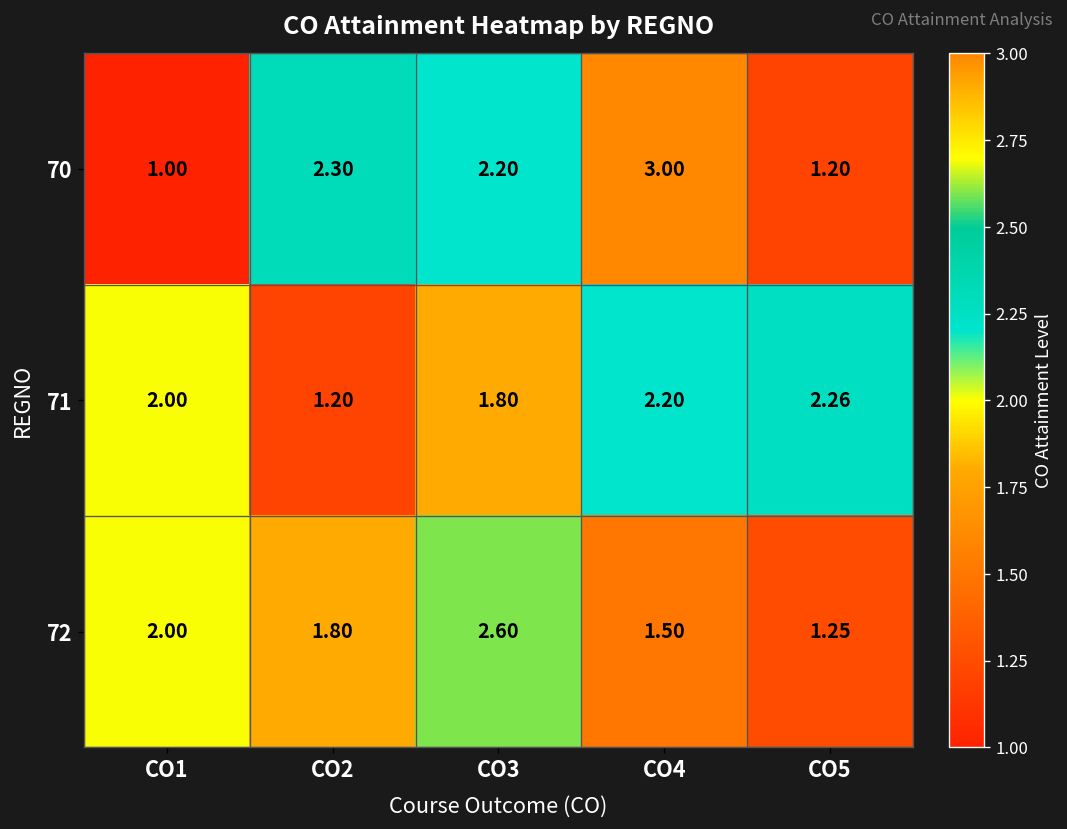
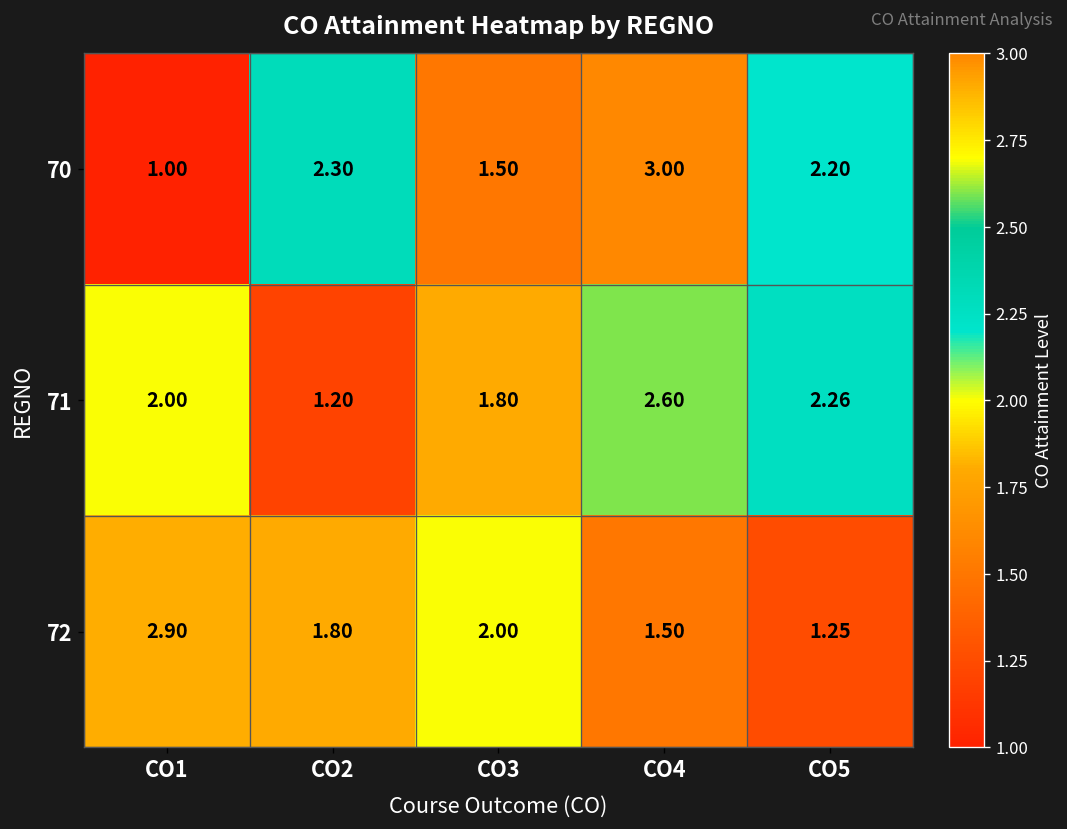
  {
    "70": {
      "CO1": 1.00,
      "CO2": 2.30,
-     "CO3": 2.20,
+     "CO3": 1.50,
      "CO4": 3.00,
-     "CO5": 1.20
+     "CO5": 2.20
    },
    "71": {
      "CO1": 2.00,
      "CO2": 1.20,
      "CO3": 1.80,
-     "CO4": 2.20,
+     "CO4": 2.60,
      "CO5": 2.26
    },
    "72": {
-     "CO1": 2.00,
+     "CO1": 2.90,
      "CO2": 1.80,
-     "CO3": 2.60,
+     "CO3": 2.00,
      "CO4": 1.50,
      "CO5": 1.25
    }
  }
